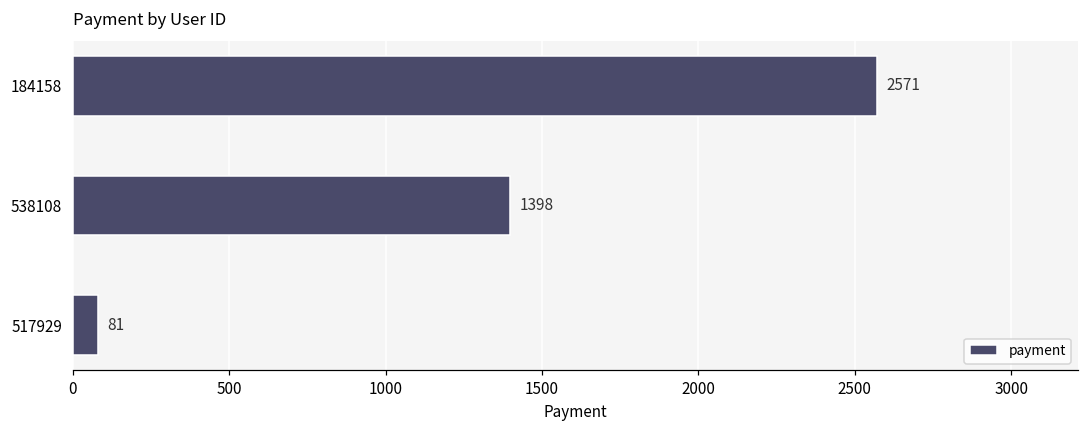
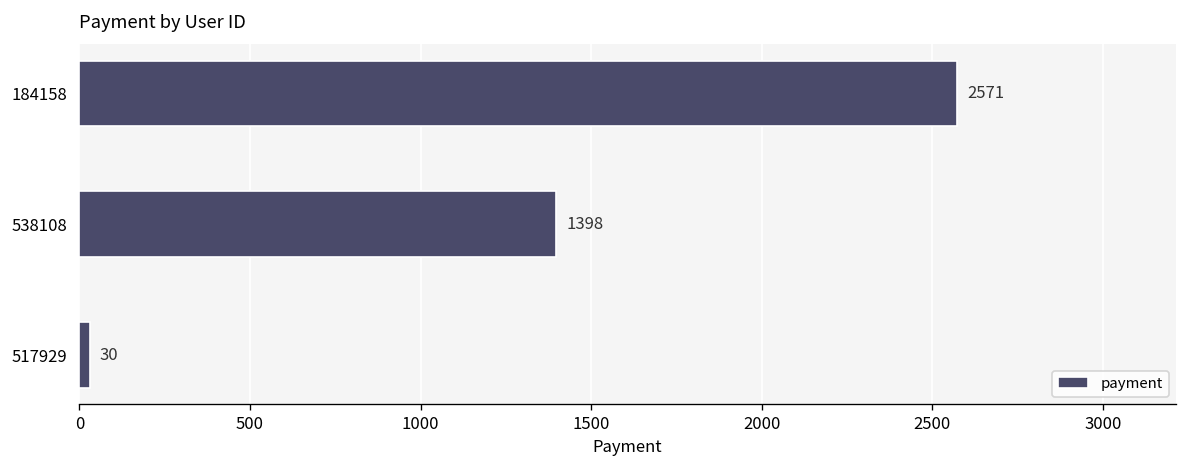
  {
    "184158": 2571,
    "538108": 1398,
-   "517929": 81
+   "517929": 30
  }
